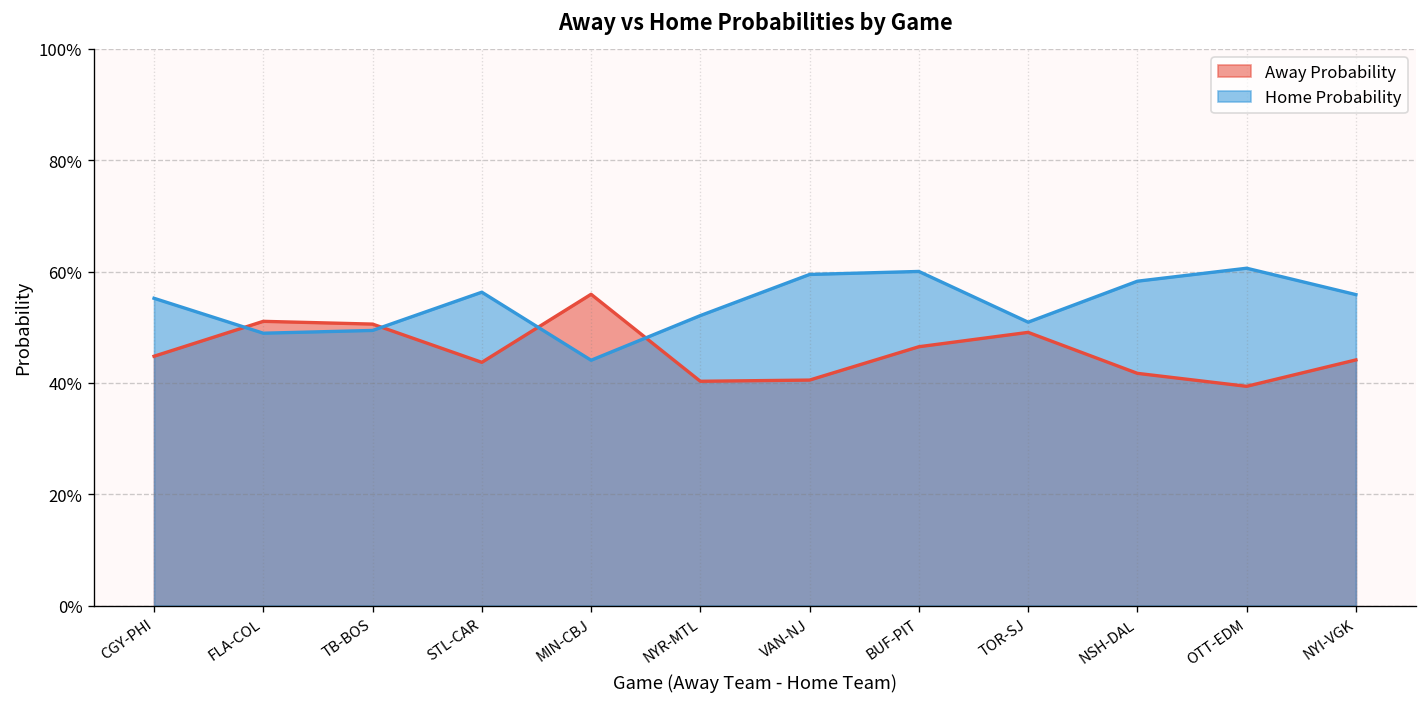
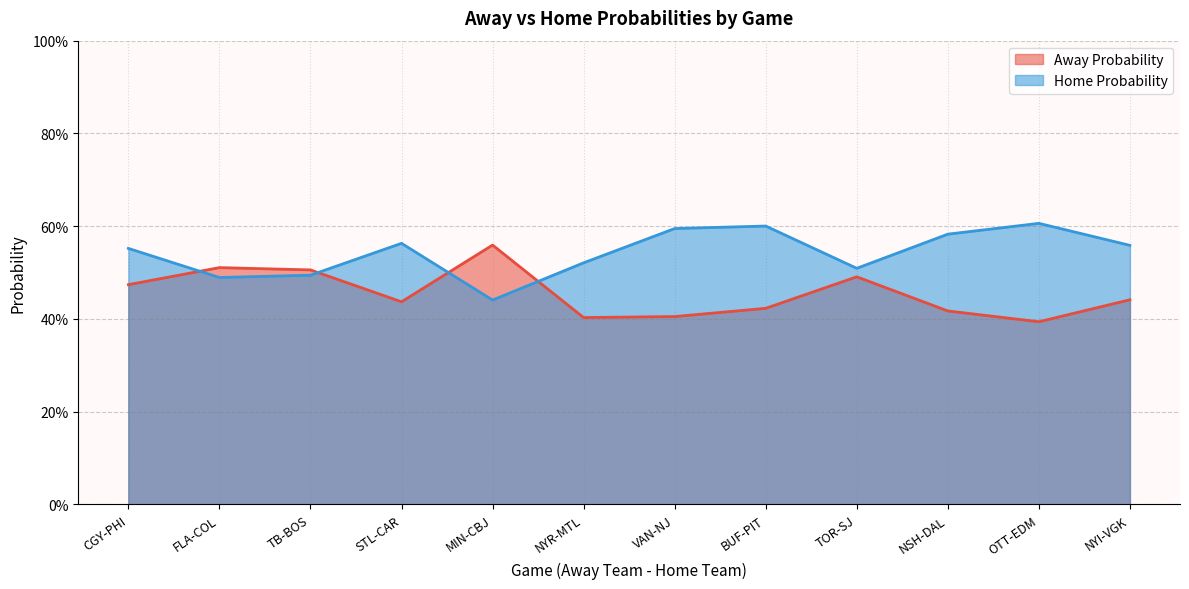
  {
    "Away Probability": {
-     "CGY-PHI": "45%",
+     "CGY-PHI": "47%",
      "FLA-COL": "51%",
      "TB-BOS": "51%",
      "STL-CAR": "44%",
      "MIN-CBJ": "56%",
      "NYR-MTL": "40%",
      "VAN-NJ": "41%",
-     "BUF-PIT": "47%",
+     "BUF-PIT": "42%",
      "TOR-SJ": "49%",
      "NSH-DAL": "42%",
      "OTT-EDM": "39%",
      "NYI-VGK": "44%"
    },
    "Home Probability": {
      "CGY-PHI": "55%",
      "FLA-COL": "49%",
      "TB-BOS": "49%",
      "STL-CAR": "56%",
      "MIN-CBJ": "44%",
      "NYR-MTL": "52%",
      "VAN-NJ": "59%",
      "BUF-PIT": "60%",
      "TOR-SJ": "51%",
      "NSH-DAL": "58%",
      "OTT-EDM": "61%",
      "NYI-VGK": "56%"
    }
  }
